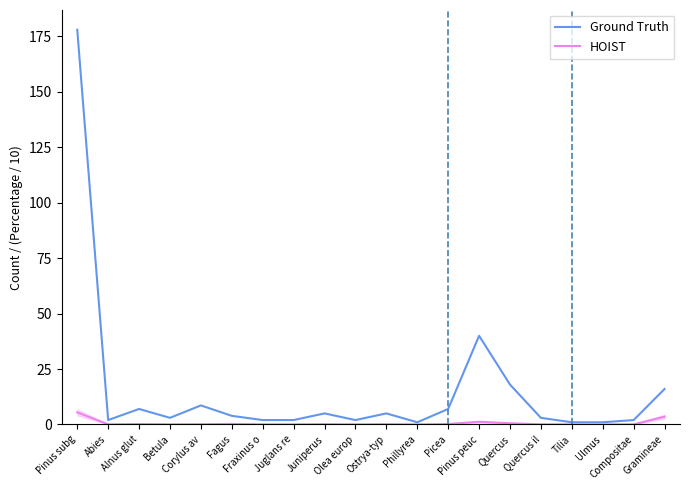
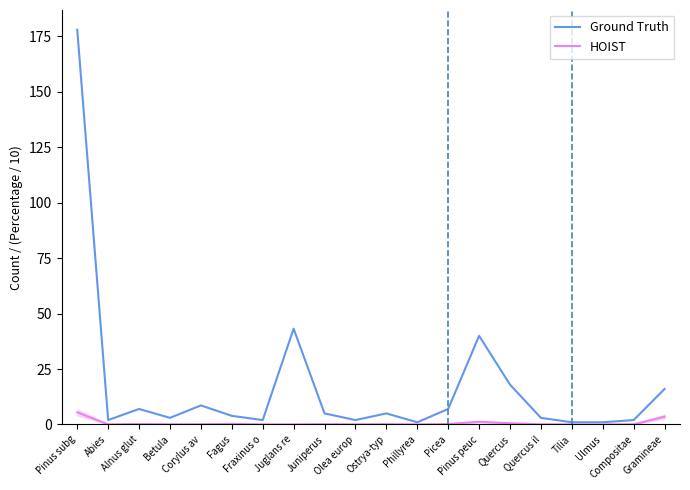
  {
    "Ground Truth": {
      "Pinus subg": 178,
      "Abies": 2,
      "Alnus glut": 7,
      "Betula": 3,
      "Corylus av": 9,
      "Fagus": 4,
      "Fraxinus o": 2,
-     "Juglans re": 2,
+     "Juglans re": 43,
      "Juniperus": 5,
      "Olea europ": 2,
      "Ostrya-typ": 5,
      "Picea": 7,
      "Pinus peuc": 40,
      "Quercus": 18,
      "Quercus il": 3,
      "Compositae": 2,
      "Gramineae": 16
    }
  }
